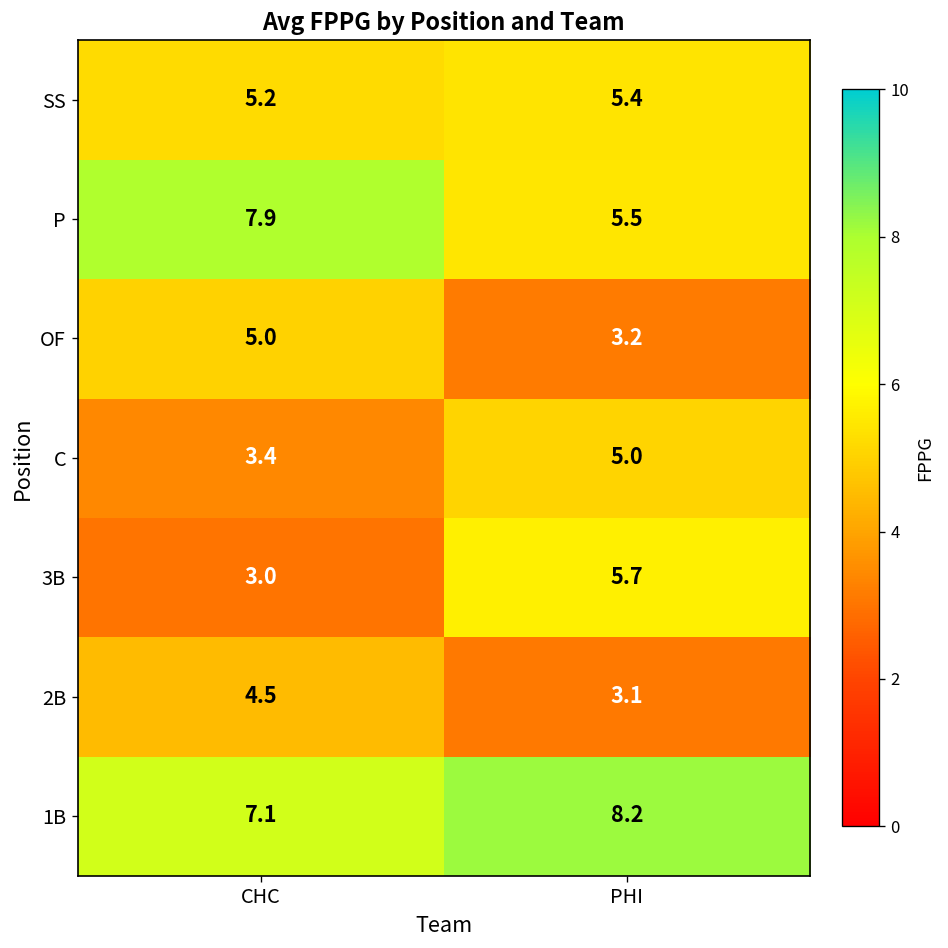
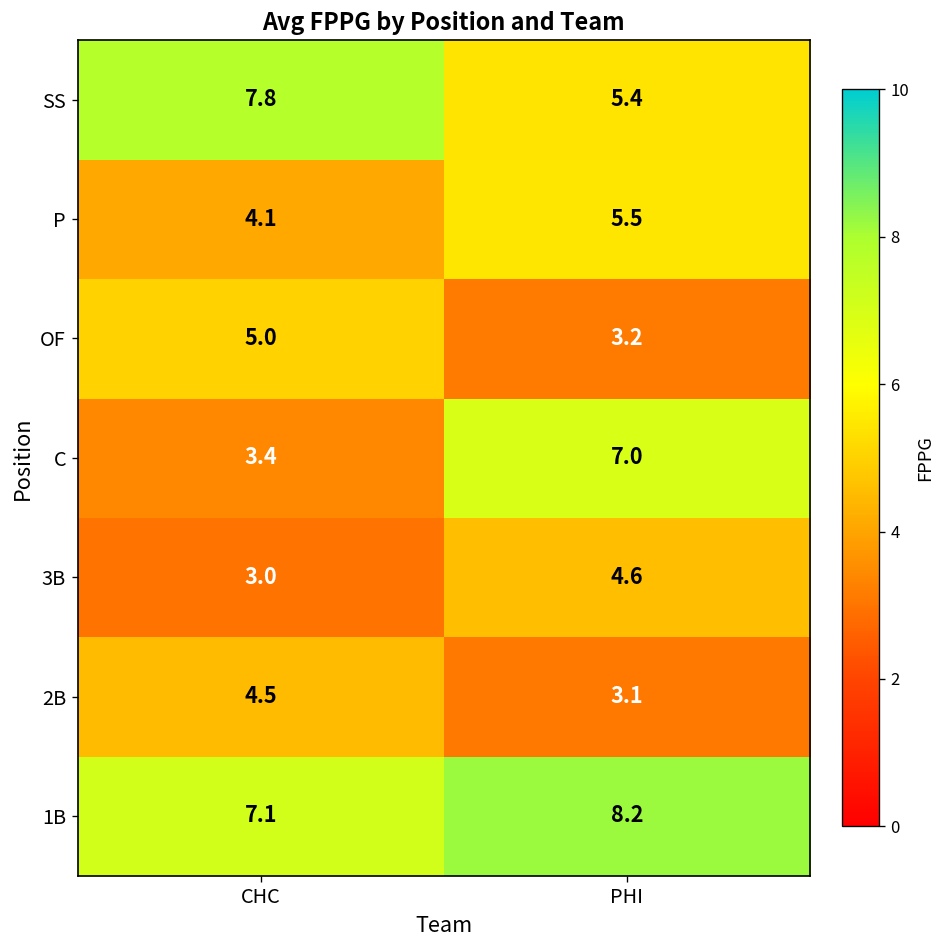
  {
    "SS": {
-     "CHC": 5.2,
+     "CHC": 7.8,
      "PHI": 5.4
    },
    "P": {
-     "CHC": 7.9,
+     "CHC": 4.1,
      "PHI": 5.5
    },
    "OF": {
      "CHC": 5.0,
      "PHI": 3.2
    },
    "C": {
      "CHC": 3.4,
-     "PHI": 5.0
+     "PHI": 7.0
    },
    "3B": {
      "CHC": 3.0,
-     "PHI": 5.7
+     "PHI": 4.6
    },
    "2B": {
      "CHC": 4.5,
      "PHI": 3.1
    },
    "1B": {
      "CHC": 7.1,
      "PHI": 8.2
    }
  }
